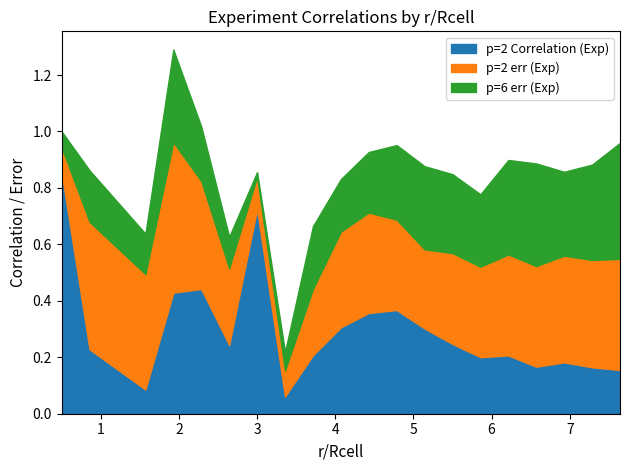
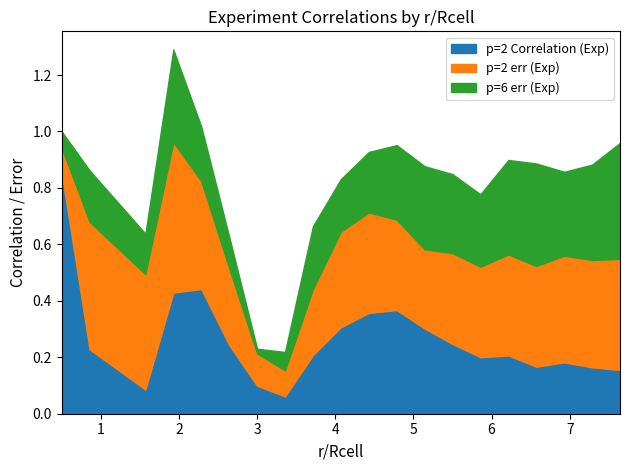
  {
    "p=2 Correlation (Exp)": {
-     "3": 0.72
+     "3": 0.10
    },
    "p=6 err (Exp)": {
      "3": 0.02
    }
  }
